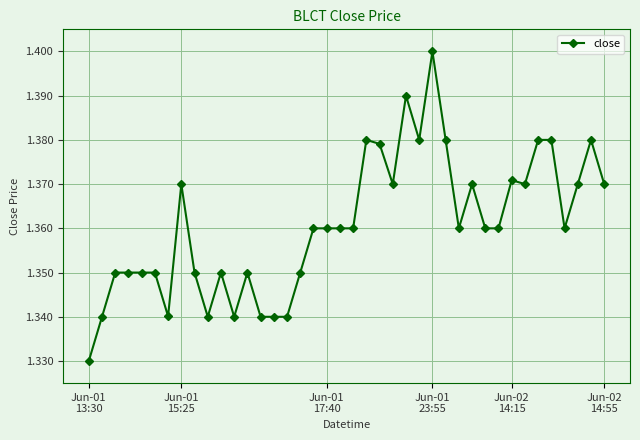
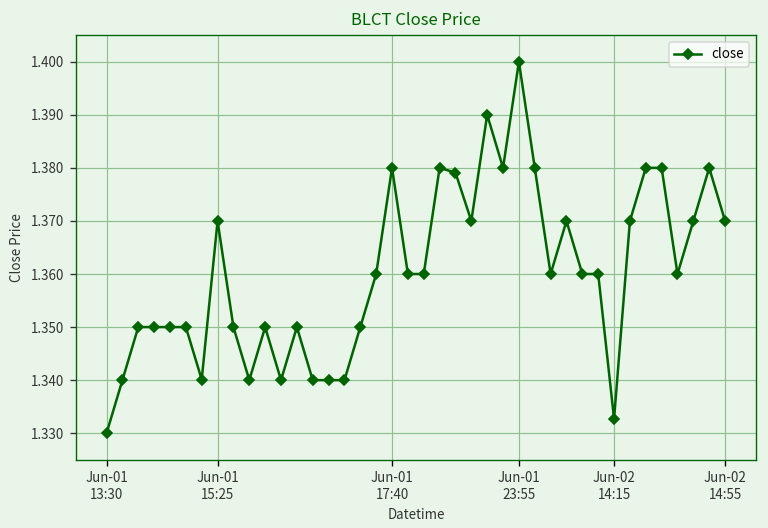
  {
    "Jun-01 13:30": 1.330,
    "Jun-01 15:25": 1.370,
-   "Jun-01 17:40": 1.36,
+   "Jun-01 17:40": 1.38,
    "Jun-01 23:55": 1.400,
-   "Jun-02 14:15": 1.371,
+   "Jun-02 14:15": 1.333,
    "Jun-02 14:55": 1.370
  }
